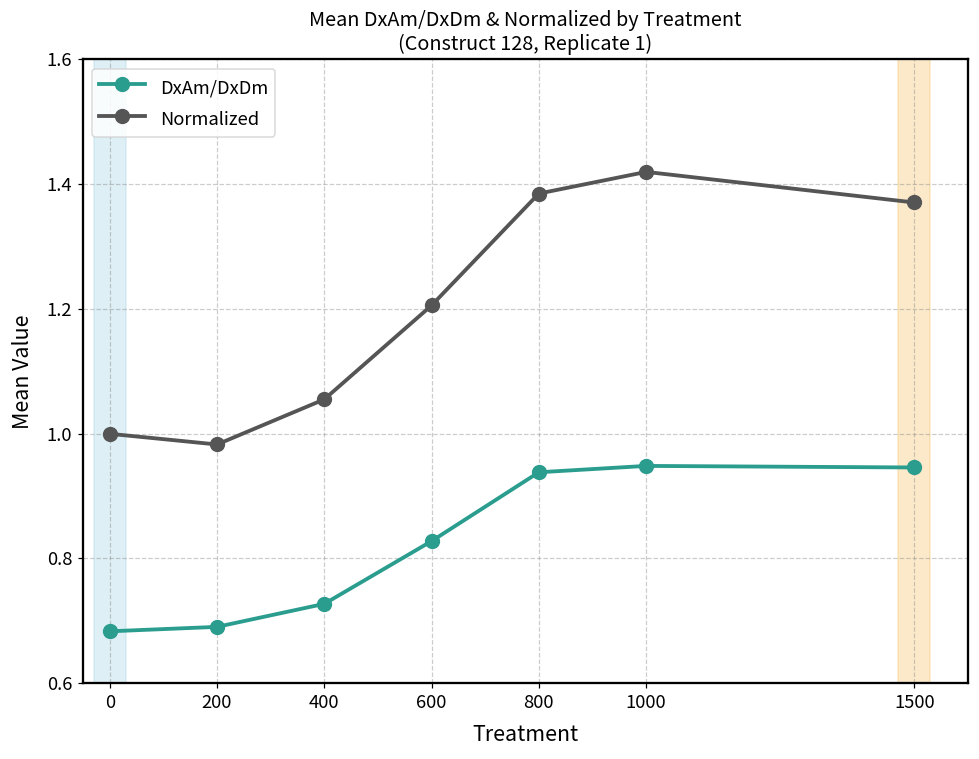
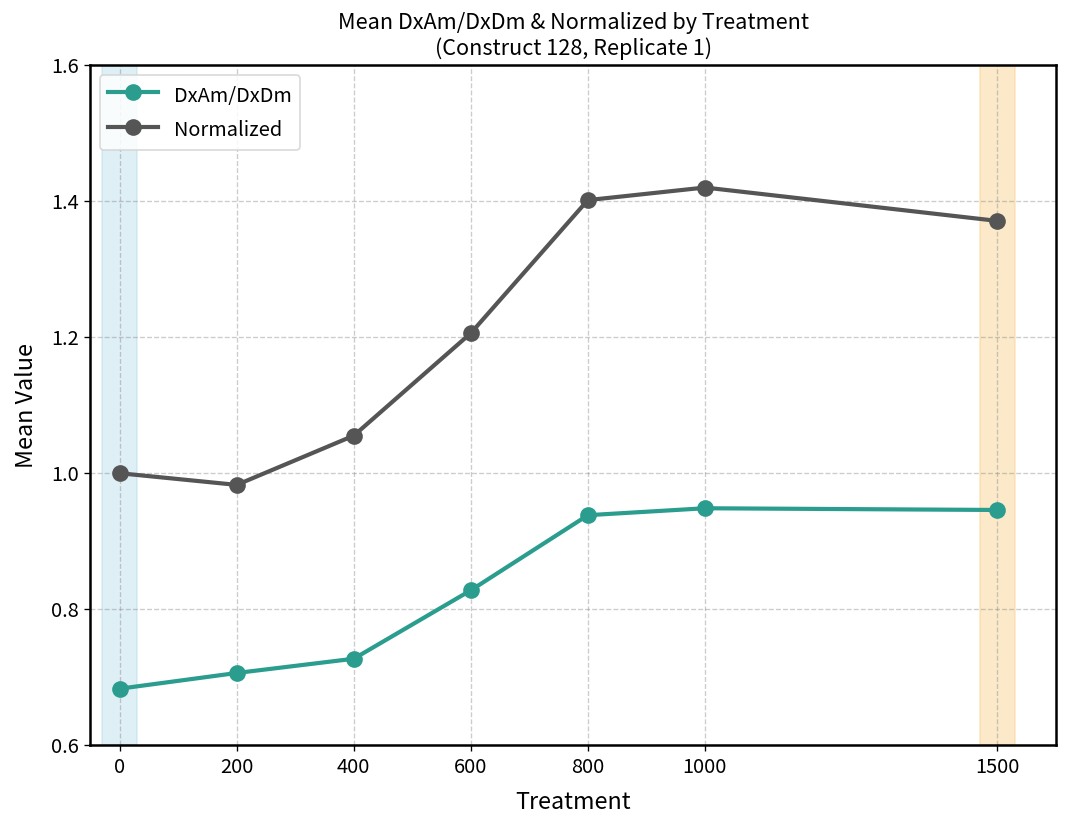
  {
    "DxAm/DxDm": {
      "0": 0.68,
-     "200": 0.69,
+     "200": 0.71,
      "400": 0.73,
      "600": 0.83,
      "800": 0.94,
      "1000": 0.95,
      "1500": 0.95
    },
    "Normalized": {
      "0": 1.00,
      "200": 0.98,
      "400": 1.06,
      "600": 1.21,
-     "800": 1.38,
+     "800": 1.40,
      "1000": 1.42,
      "1500": 1.37
    }
  }
